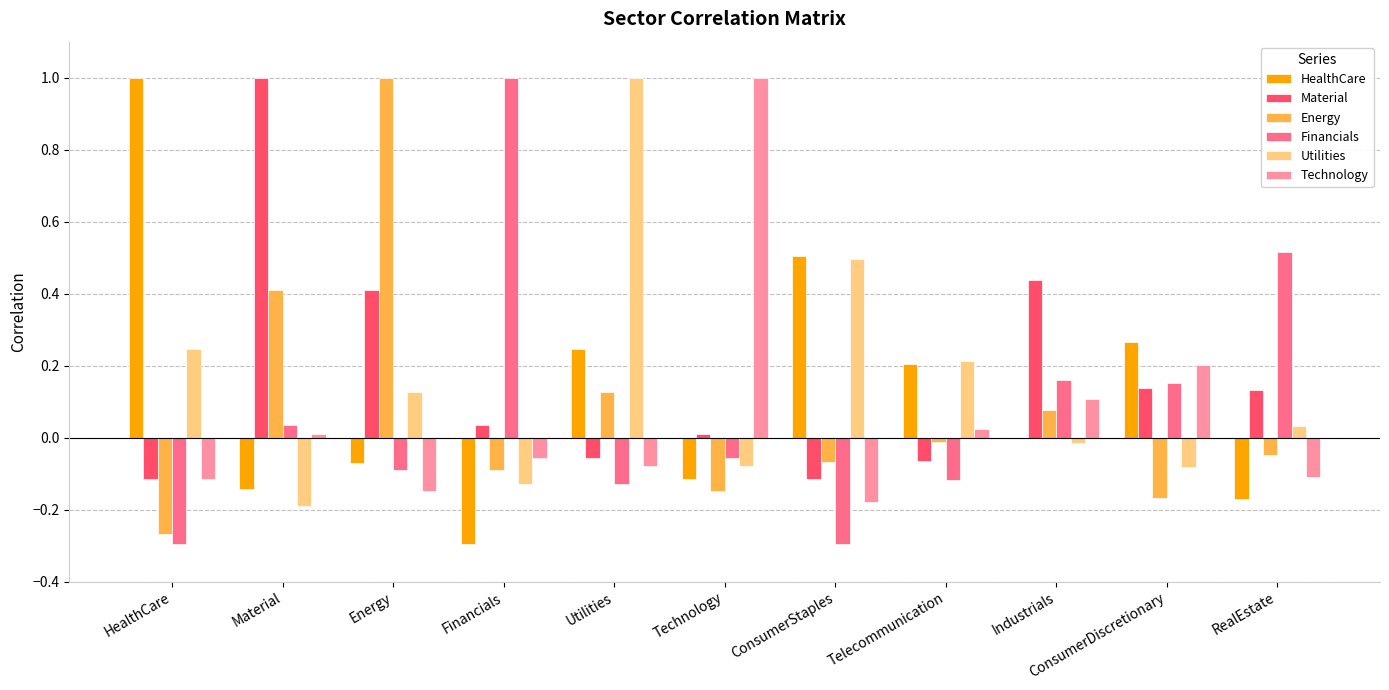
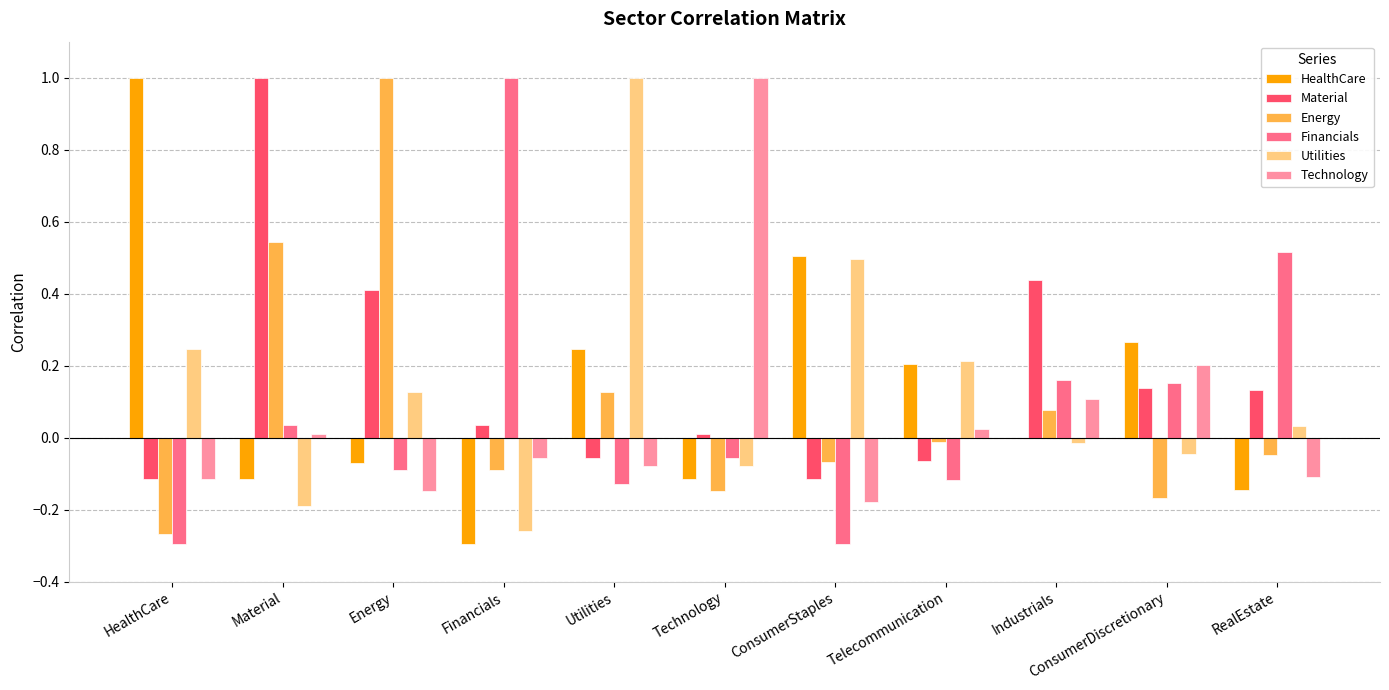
  {
    "HealthCare": {
      "HealthCare": 1.00,
-     "Material": -0.14,
+     "Material": -0.12,
      "Energy": -0.07,
      "Financials": -0.30,
      "Utilities": 0.25,
      "Technology": -0.12,
      "ConsumerStaples": 0.50,
      "Telecommunication": 0.21,
      "ConsumerDiscretionary": 0.27,
-     "RealEstate": -0.17
+     "RealEstate": -0.15
    },
    "Energy": {
      "HealthCare": -0.27,
-     "Material": 0.41,
+     "Material": 0.54,
      "Energy": 1.00,
      "Financials": -0.09,
      "Utilities": 0.13,
      "Technology": -0.15,
      "ConsumerStaples": -0.07,
      "Telecommunication": -0.01,
      "Industrials": 0.08,
      "ConsumerDiscretionary": -0.17,
      "RealEstate": -0.05
    },
    "Utilities": {
      "HealthCare": 0.25,
      "Material": -0.19,
      "Energy": 0.13,
-     "Financials": -0.13,
+     "Financials": -0.26,
      "Utilities": 1.00,
      "Technology": -0.08,
      "ConsumerStaples": 0.50,
      "Telecommunication": 0.21,
      "Industrials": -0.02,
-     "ConsumerDiscretionary": -0.08,
+     "ConsumerDiscretionary": -0.05,
      "RealEstate": 0.03
    }
  }
